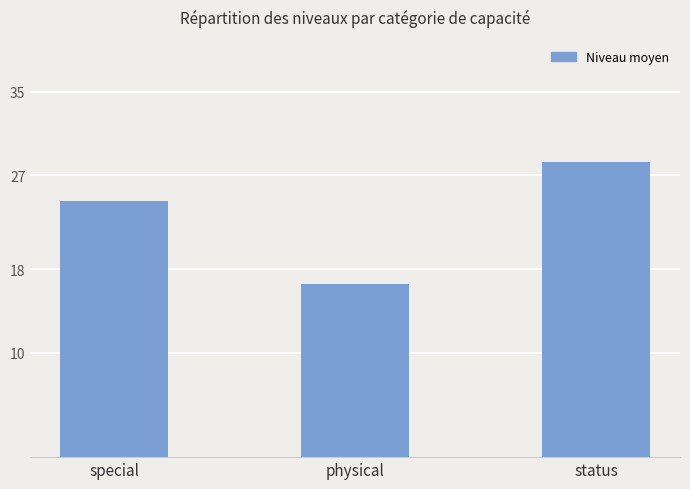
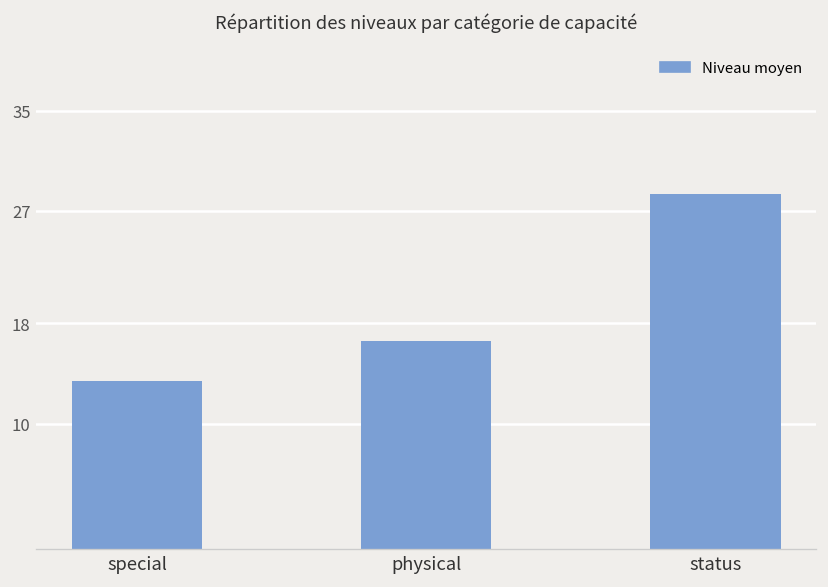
  {
-   "special": 24.5,
+   "special": 13.4,
    "physical": 16.6,
    "status": 28.3
  }
